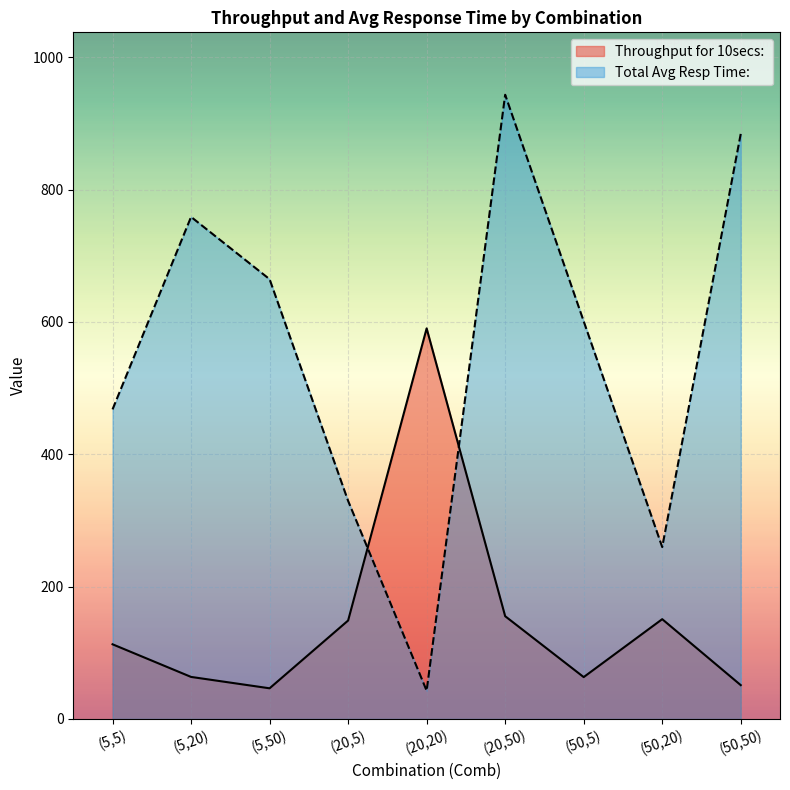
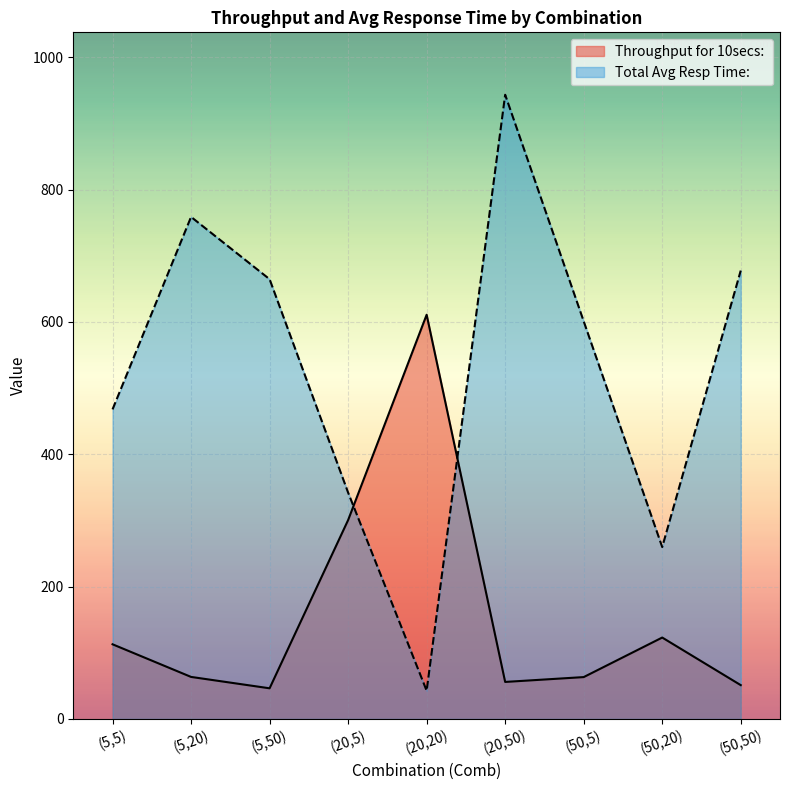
  {
    "Throughput for 10secs:": {
      "(5,5)": 110,
      "(5,20)": 60,
      "(5,50)": 50,
-     "(20,5)": 150,
-     "(20,20)": 590,
-     "(20,50)": 160,
+     "(20,5)": 300,
+     "(20,20)": 610,
+     "(20,50)": 60,
      "(50,5)": 60,
-     "(50,20)": 150,
+     "(50,20)": 120,
      "(50,50)": 50
    },
    "Total Avg Resp Time:": {
      "(5,5)": 470,
      "(5,20)": 760,
      "(5,50)": 660,
-     "(20,5)": 330,
+     "(20,5)": 340,
      "(20,20)": 40,
      "(20,50)": 940,
      "(50,5)": 600,
      "(50,20)": 260,
-     "(50,50)": 880
+     "(50,50)": 680
    }
  }
